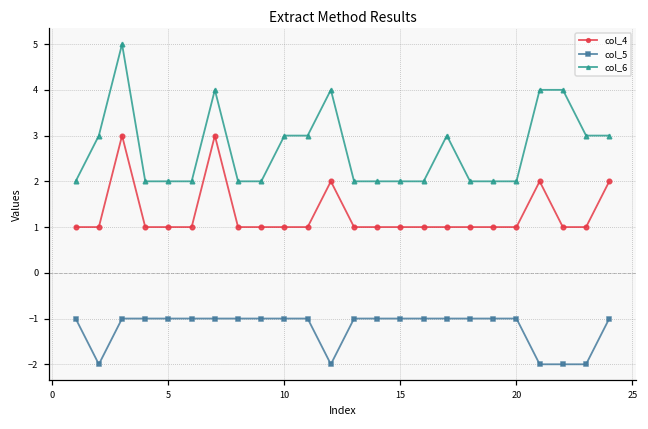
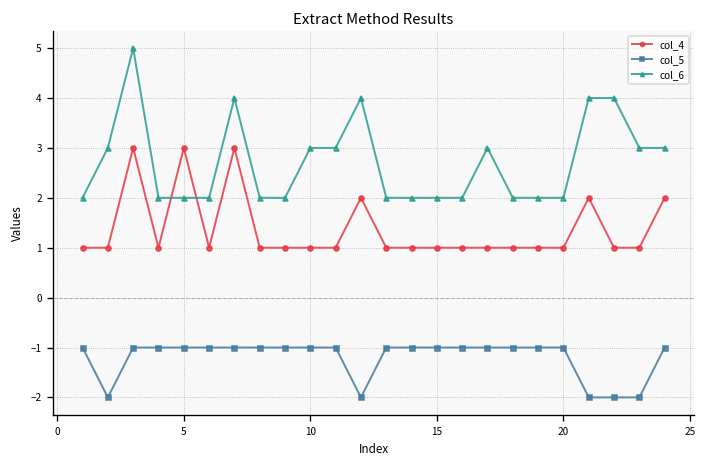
  {
    "col_4": {
-     "5": 1,
+     "5": 3,
      "10": 1,
      "15": 1,
      "20": 1
    }
  }
